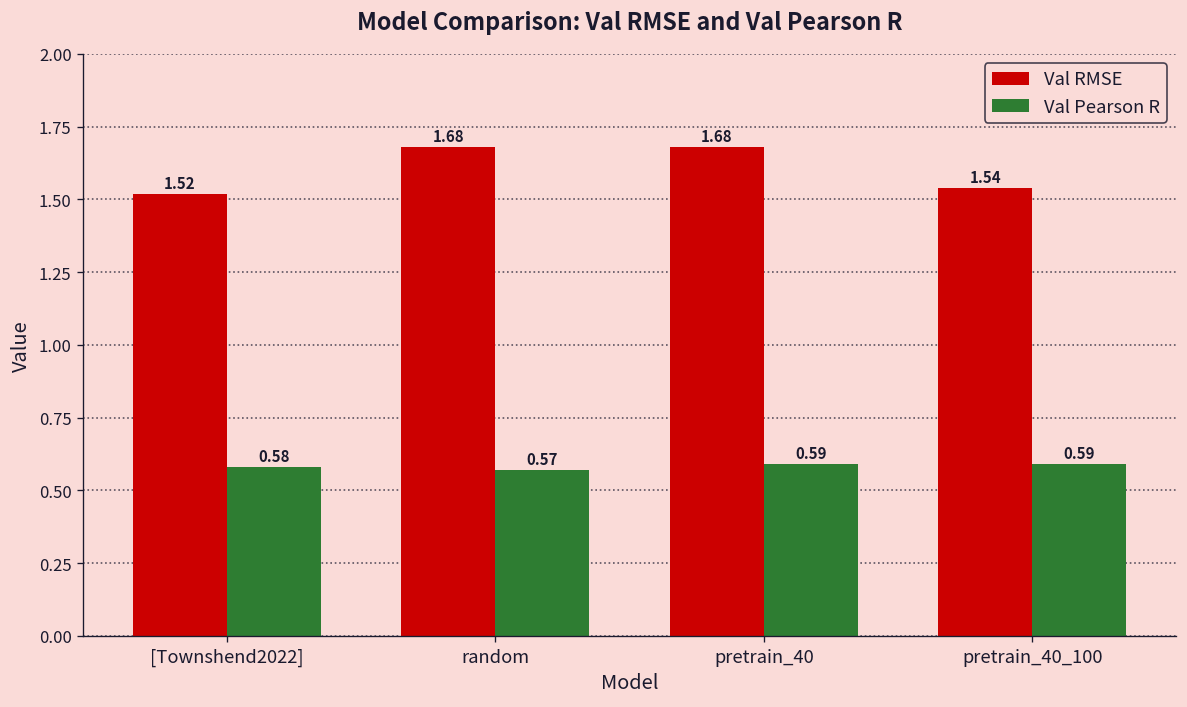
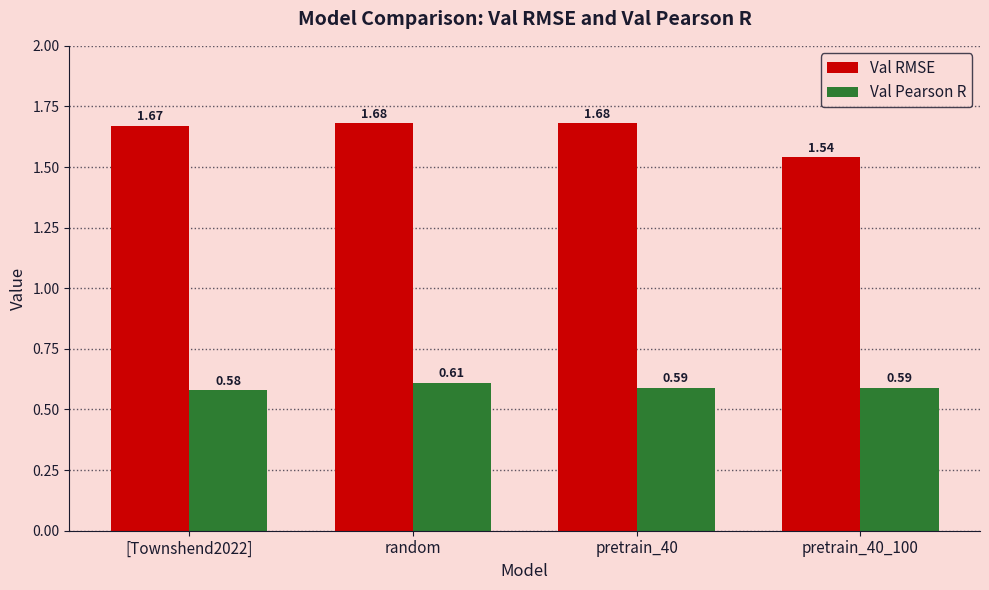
  {
    "Val RMSE": {
-     "[Townshend2022]": 1.52,
+     "[Townshend2022]": 1.67,
      "random": 1.68,
      "pretrain_40": 1.68,
      "pretrain_40_100": 1.54
    },
    "Val Pearson R": {
      "[Townshend2022]": 0.58,
-     "random": 0.57,
+     "random": 0.61,
      "pretrain_40": 0.59,
      "pretrain_40_100": 0.59
    }
  }
